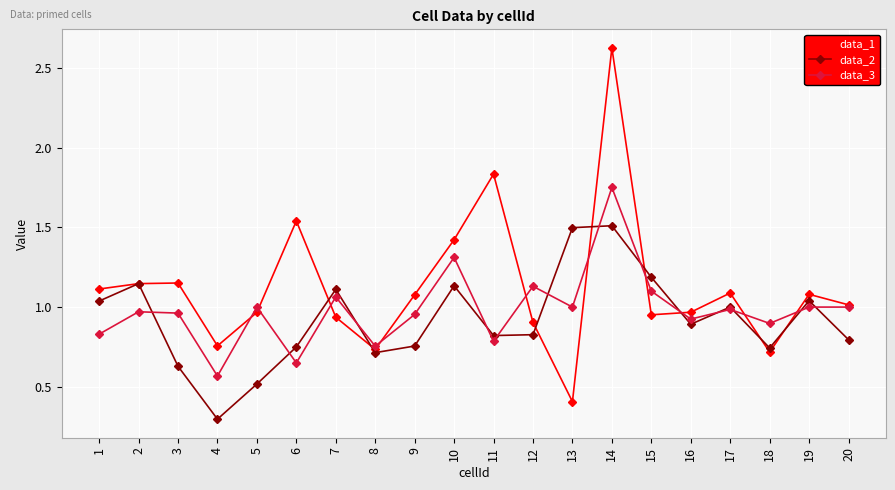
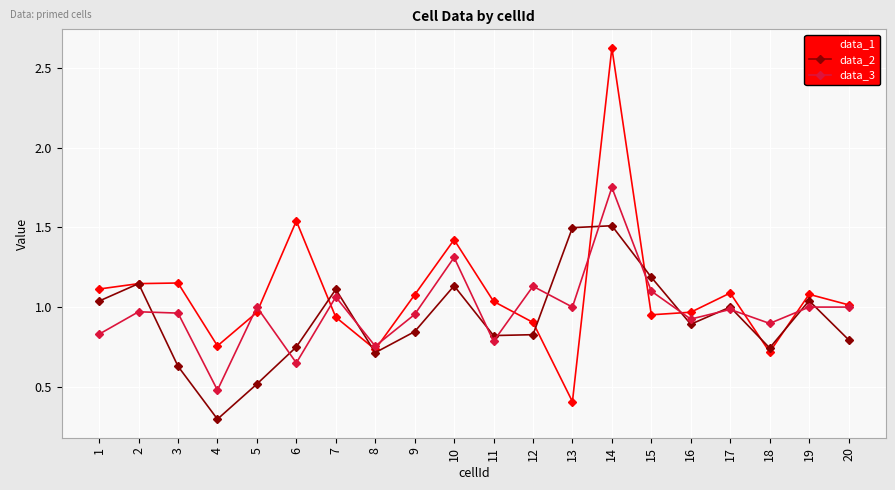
  {
    "data_1": {
      "1": 1.11,
      "3": 1.15,
      "4": 0.76,
      "5": 0.97,
      "6": 1.54,
      "7": 0.94,
      "8": 0.73,
      "9": 1.08,
      "10": 1.42,
-     "11": 1.83,
+     "11": 1.04,
      "12": 0.90,
      "13": 0.41,
      "14": 2.62,
      "15": 0.95,
      "16": 0.97,
      "17": 1.09,
      "18": 0.72,
      "19": 1.08
    },
    "data_2": {
      "1": 1.04,
      "3": 0.63,
      "4": 0.30,
      "5": 0.52,
      "6": 0.75,
      "7": 1.11,
      "8": 0.71,
-     "9": 0.76,
+     "9": 0.85,
      "10": 1.13,
      "11": 0.82,
      "12": 0.83,
      "13": 1.50,
      "14": 1.51,
      "15": 1.19,
      "16": 0.89,
      "18": 0.74,
      "19": 1.04,
      "20": 0.80
    },
    "data_3": {
      "1": 0.83,
      "2": 0.97,
      "3": 0.96,
-     "4": 0.57,
+     "4": 0.48,
      "5": 1.00,
      "6": 0.65,
      "7": 1.06,
      "8": 0.76,
      "9": 0.95,
      "10": 1.31,
      "11": 0.79,
      "12": 1.13,
      "13": 1.00,
      "14": 1.75,
      "15": 1.10,
      "16": 0.92,
      "18": 0.90,
      "19": 1.00
    }
  }
